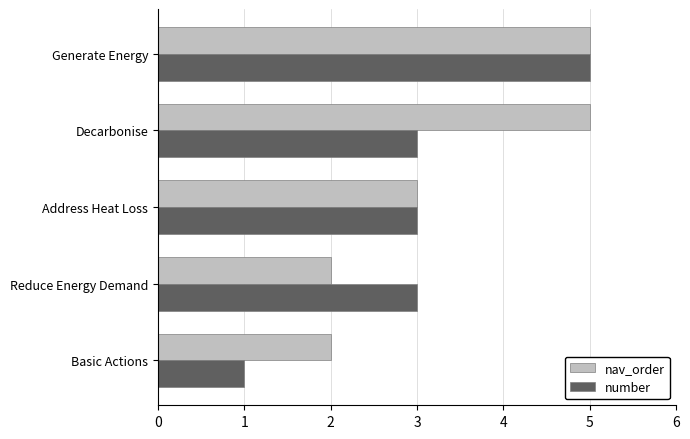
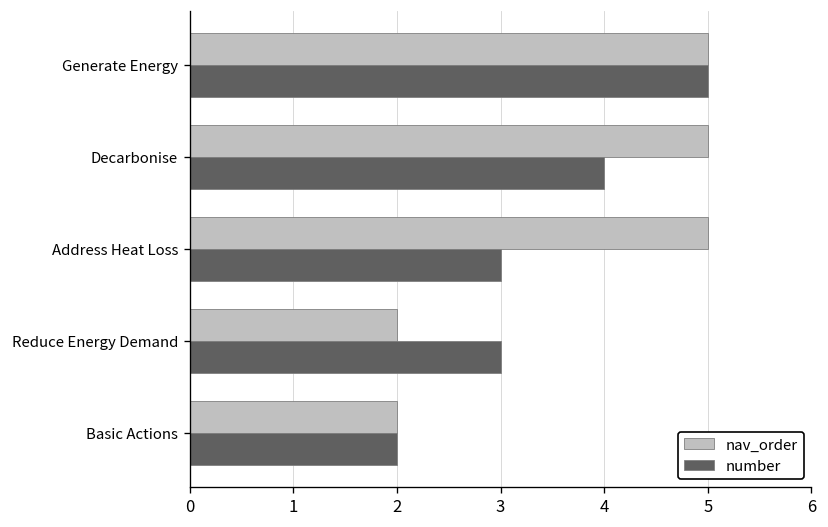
  {
    "nav_order": {
      "Generate Energy": 5,
      "Decarbonise": 5,
-     "Address Heat Loss": 3,
+     "Address Heat Loss": 5,
      "Reduce Energy Demand": 2,
      "Basic Actions": 2
    },
    "number": {
      "Generate Energy": 5,
-     "Decarbonise": 3,
+     "Decarbonise": 4,
      "Address Heat Loss": 3,
      "Reduce Energy Demand": 3,
-     "Basic Actions": 1
+     "Basic Actions": 2
    }
  }
